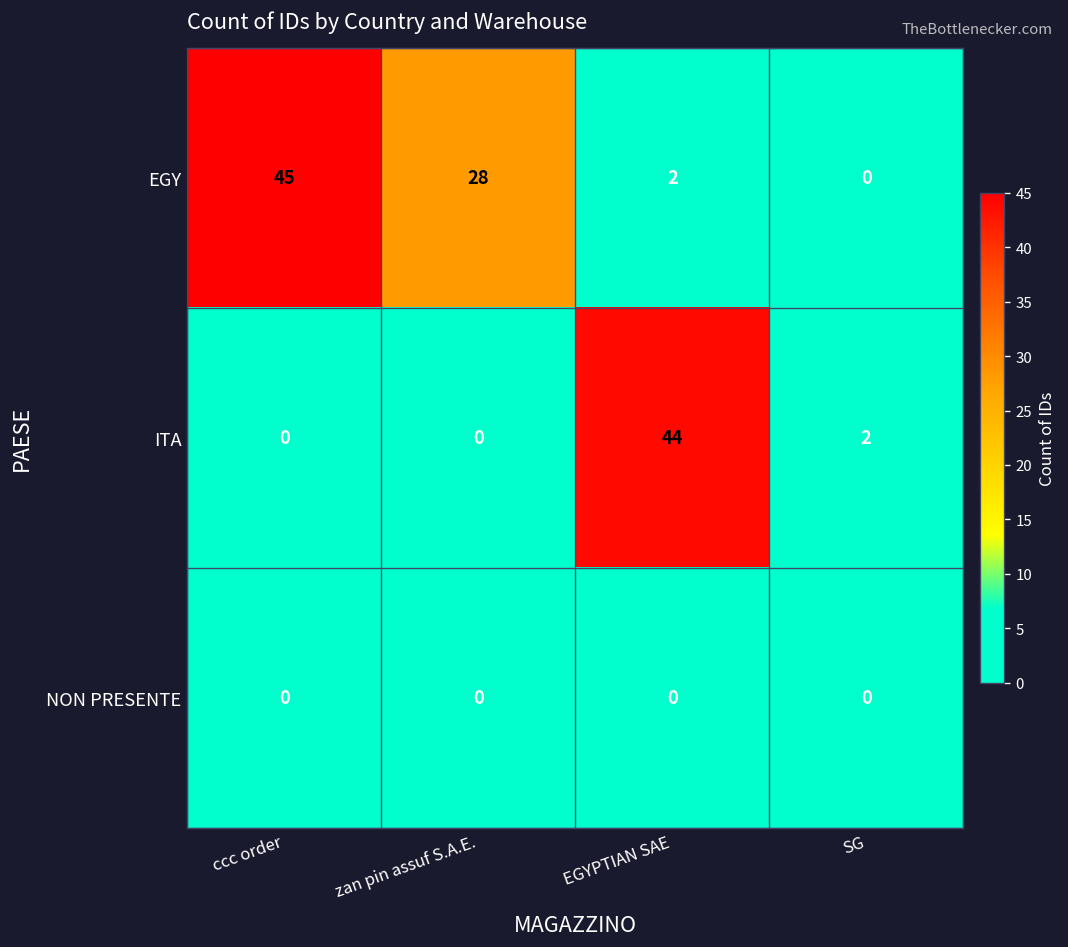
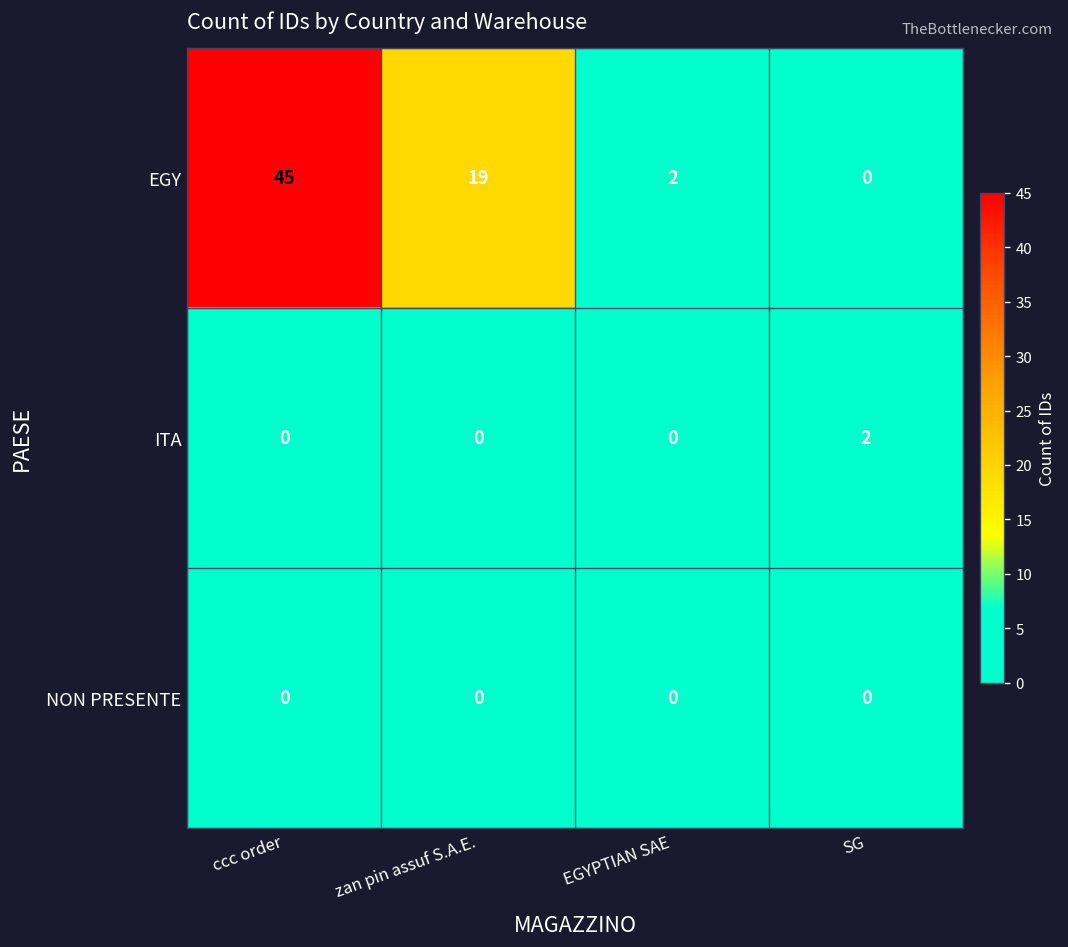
  {
    "EGY": {
      "ccc order": 45,
-     "zan pin assuf S.A.E.": 28,
+     "zan pin assuf S.A.E.": 19,
      "EGYPTIAN SAE": 2,
      "SG": 0
    },
    "ITA": {
      "ccc order": 0,
      "zan pin assuf S.A.E.": 0,
-     "EGYPTIAN SAE": 44,
+     "EGYPTIAN SAE": 0,
      "SG": 2
    },
    "NON PRESENTE": {
      "ccc order": 0,
      "zan pin assuf S.A.E.": 0,
      "EGYPTIAN SAE": 0,
      "SG": 0
    }
  }
